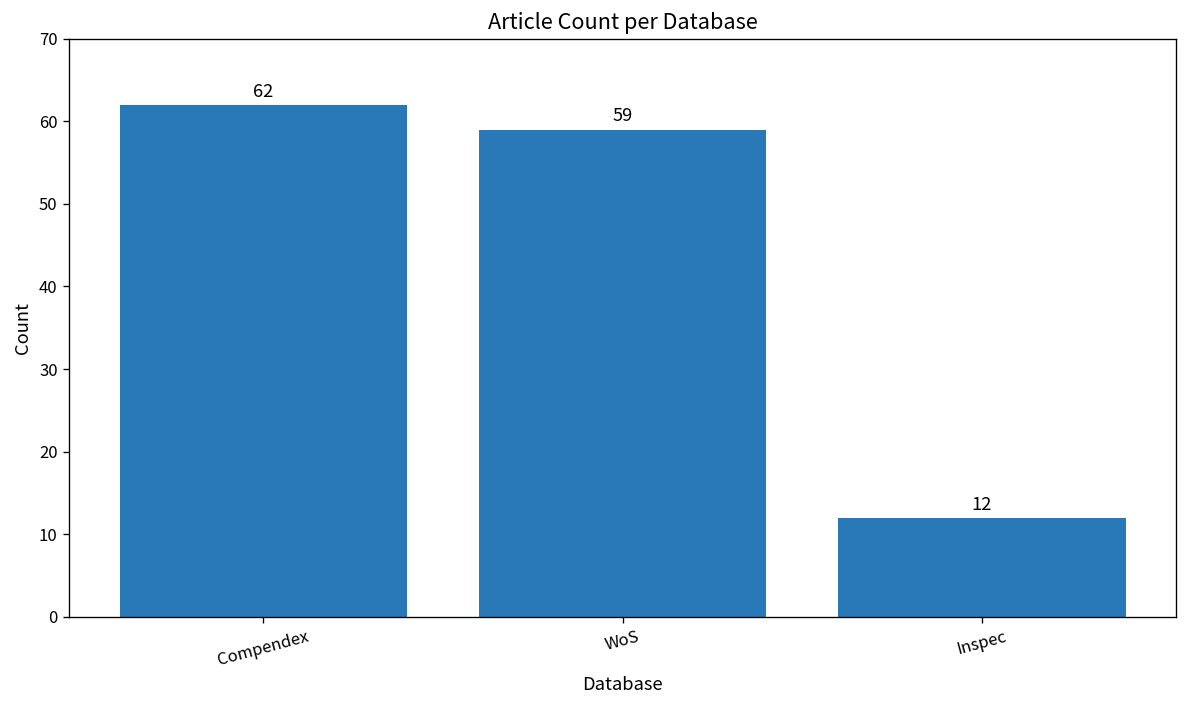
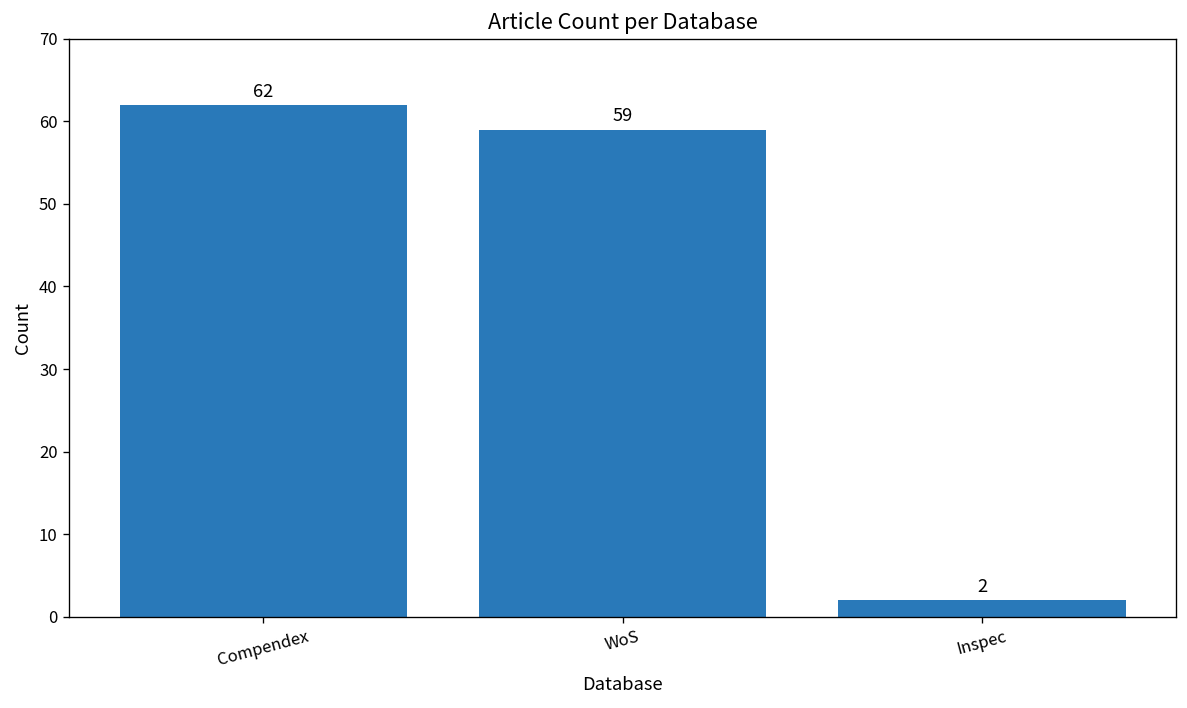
  {
    "Compendex": 62,
    "WoS": 59,
-   "Inspec": 12
+   "Inspec": 2
  }
